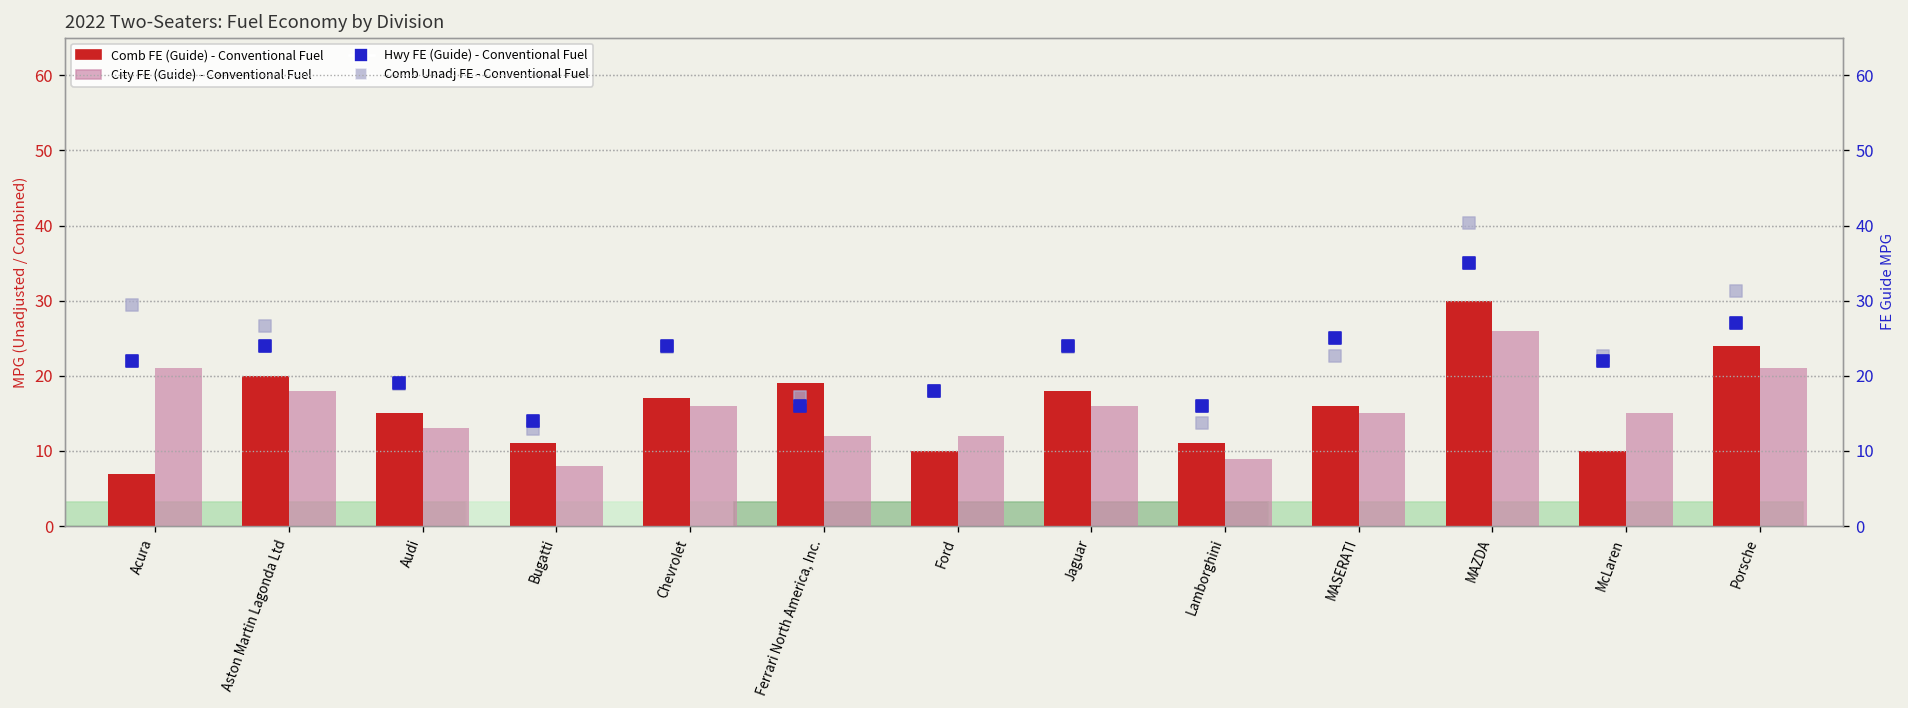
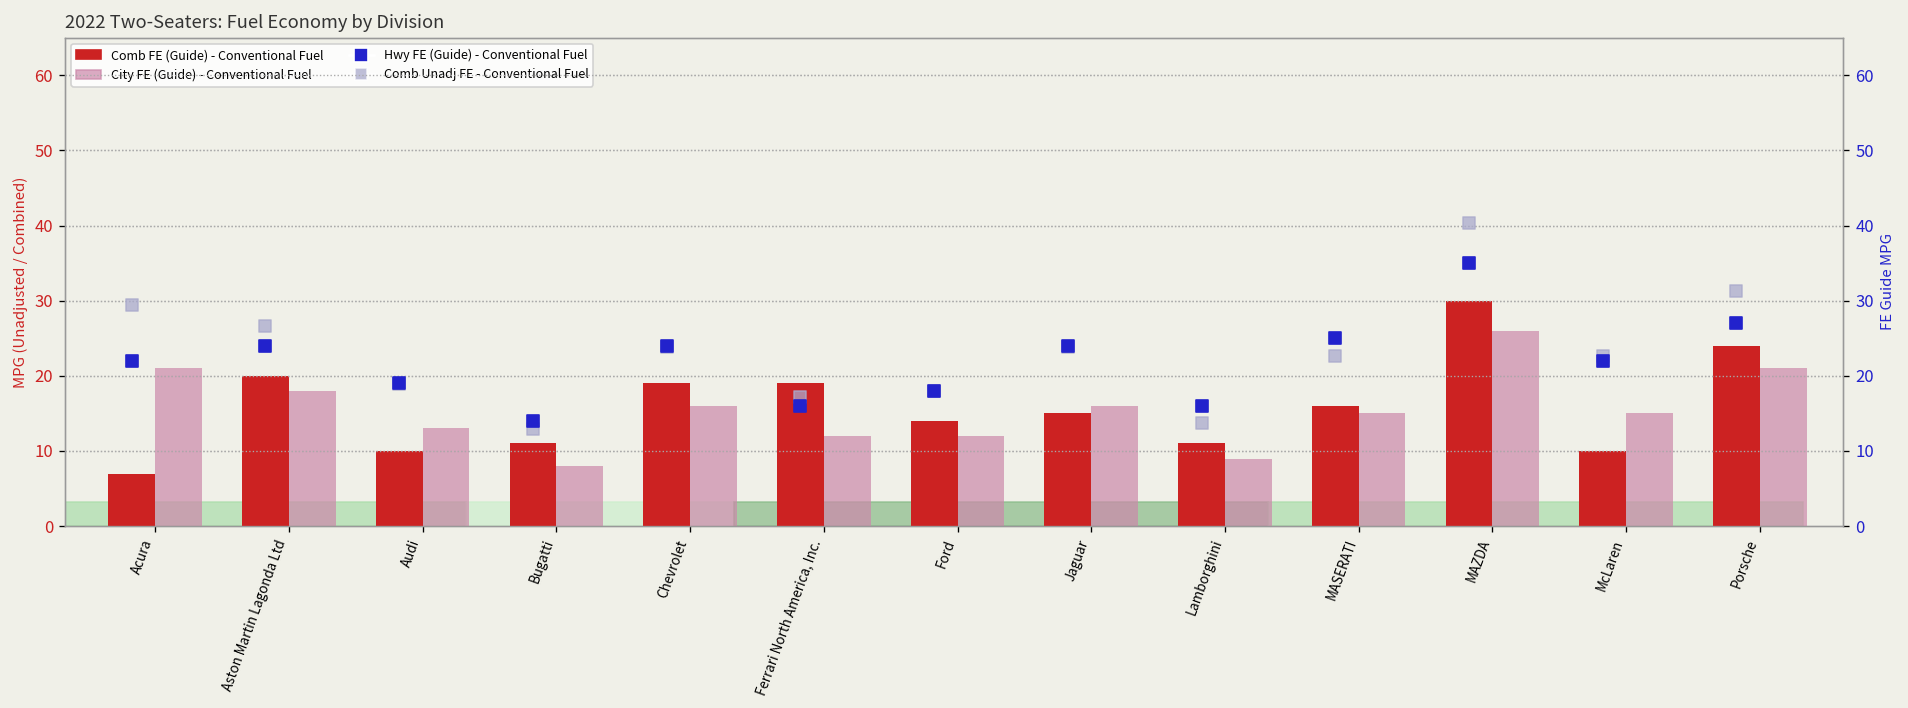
  {
    "Comb FE (Guide) - Conventional Fuel": {
      "Acura": 7,
      "Aston Martin Lagonda Ltd": 20,
-     "Audi": 15,
+     "Audi": 10,
      "Bugatti": 11,
-     "Chevrolet": 17,
+     "Chevrolet": 19,
      "Ferrari North America, Inc.": 19,
-     "Ford": 10,
-     "Jaguar": 18,
+     "Ford": 14,
+     "Jaguar": 15,
      "Lamborghini": 11,
      "MASERATI": 16,
      "MAZDA": 30,
      "McLaren": 10,
      "Porsche": 24
    }
  }
